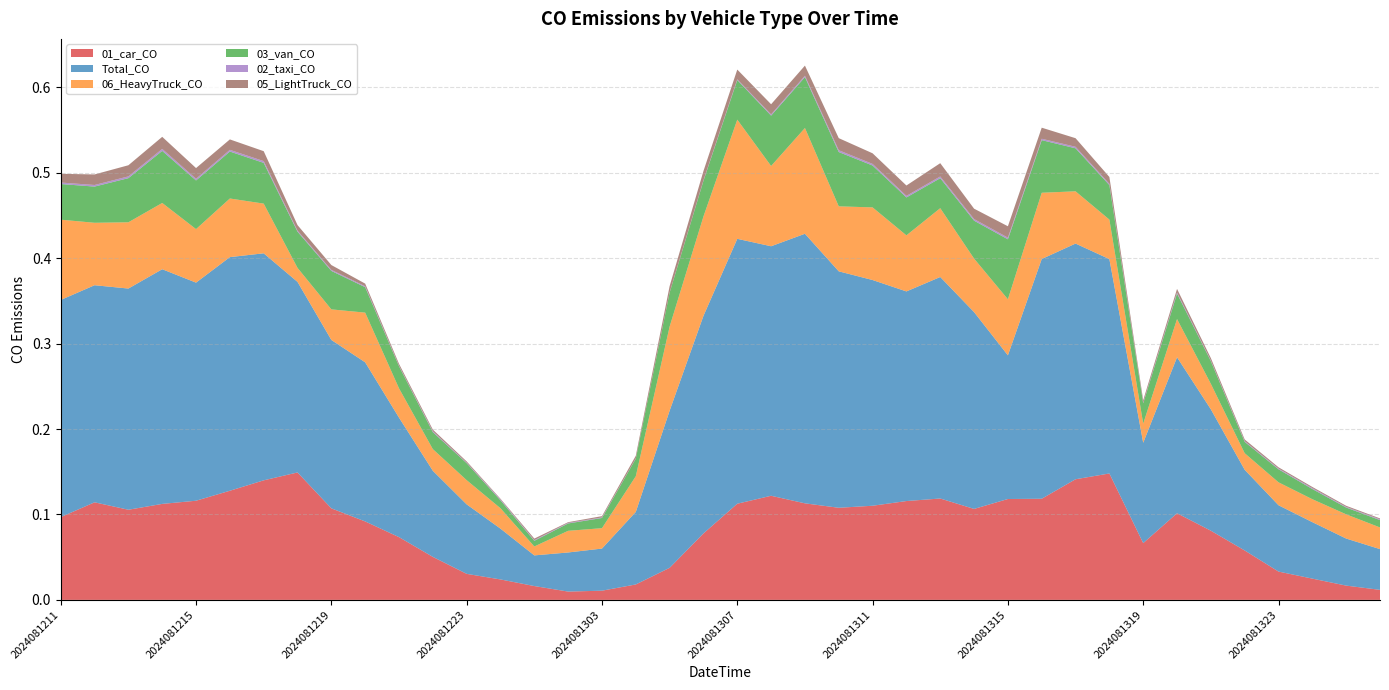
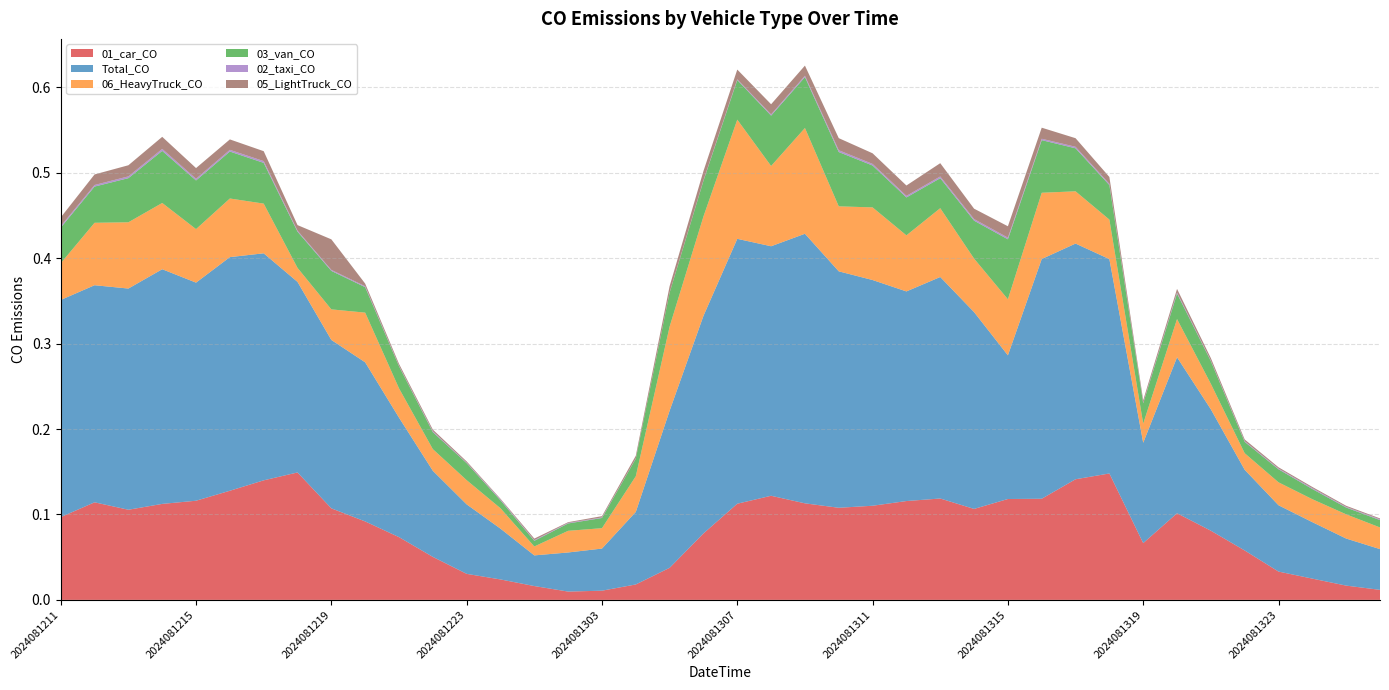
  {
    "01_car_CO": {
      "2024081211": 0.10,
      "2024081215": 0.12,
      "2024081219": 0.11,
      "2024081223": 0.03,
      "2024081303": 0.01,
      "2024081307": 0.11,
      "2024081311": 0.11,
      "2024081315": 0.12,
      "2024081319": 0.07,
      "2024081323": 0.03
    },
    "Total_CO": {
      "2024081211": 0.25,
      "2024081215": 0.26,
      "2024081219": 0.20,
      "2024081223": 0.08,
      "2024081303": 0.05,
      "2024081307": 0.31,
      "2024081311": 0.26,
      "2024081315": 0.17,
      "2024081319": 0.12,
      "2024081323": 0.08
    },
    "06_HeavyTruck_CO": {
-     "2024081211": 0.09,
+     "2024081211": 0.04,
      "2024081215": 0.06,
      "2024081219": 0.04,
      "2024081223": 0.03,
      "2024081303": 0.02,
      "2024081307": 0.14,
      "2024081311": 0.09,
      "2024081315": 0.07,
      "2024081319": 0.02,
      "2024081323": 0.03
    },
    "05_LightTruck_CO": {
      "2024081211": 0.01,
      "2024081215": 0.01,
-     "2024081219": 0.01,
+     "2024081219": 0.04,
      "2024081307": 0.01,
      "2024081311": 0.01,
      "2024081315": 0.01
    }
  }
